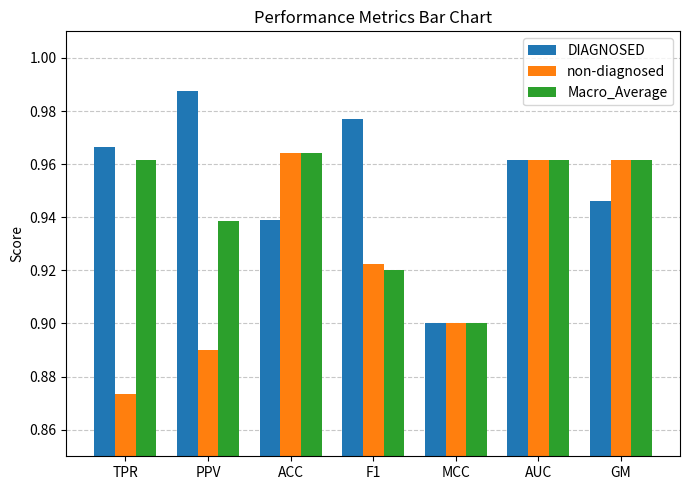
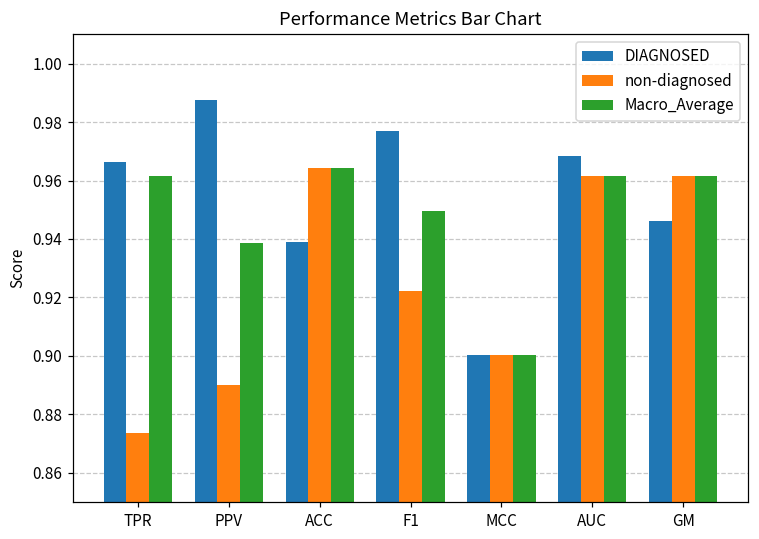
  {
    "DIAGNOSED": {
      "TPR": 0.966,
      "PPV": 0.988,
      "ACC": 0.939,
      "F1": 0.977,
      "MCC": 0.900,
-     "AUC": 0.962,
+     "AUC": 0.969,
      "GM": 0.946
    },
    "non-diagnosed": {
      "TPR": 0.873,
      "PPV": 0.890,
      "ACC": 0.964,
      "F1": 0.922,
      "MCC": 0.900,
      "AUC": 0.962,
      "GM": 0.962
    },
    "Macro_Average": {
      "TPR": 0.962,
      "PPV": 0.939,
      "ACC": 0.964,
-     "F1": 0.920,
+     "F1": 0.950,
      "MCC": 0.900,
      "AUC": 0.962,
      "GM": 0.962
    }
  }
